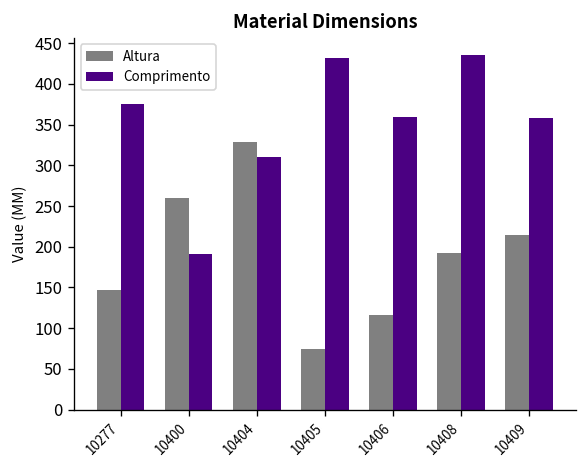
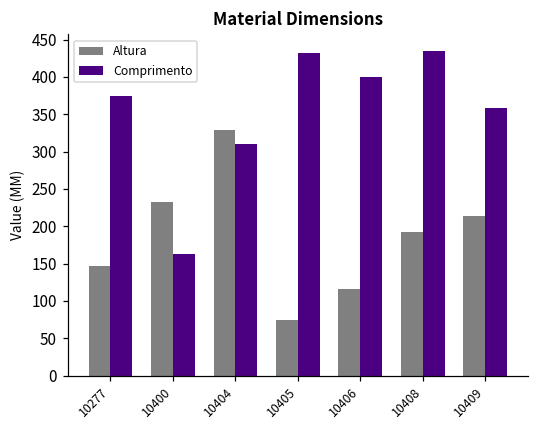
  {
    "Altura": {
      "10277": 150,
-     "10400": 260,
+     "10400": 230,
      "10404": 330,
      "10405": 70,
      "10406": 120,
      "10408": 190,
      "10409": 210
    },
    "Comprimento": {
      "10277": 380,
-     "10400": 190,
+     "10400": 160,
      "10404": 310,
      "10405": 430,
-     "10406": 360,
+     "10406": 400,
      "10408": 440,
      "10409": 360
    }
  }
